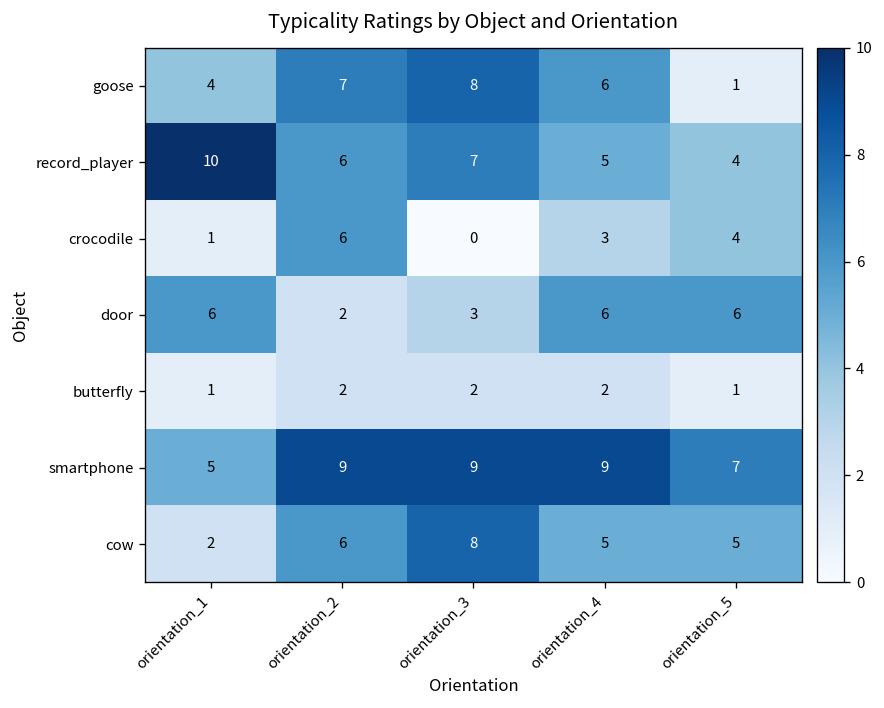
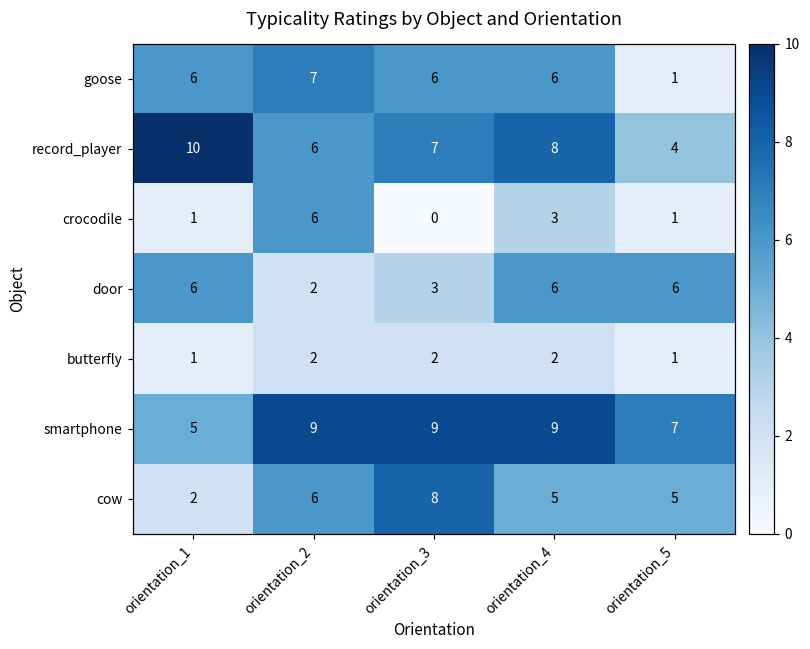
  {
    "goose": {
-     "orientation_1": 4,
+     "orientation_1": 6,
      "orientation_2": 7,
-     "orientation_3": 8,
+     "orientation_3": 6,
      "orientation_4": 6,
      "orientation_5": 1
    },
    "record_player": {
      "orientation_1": 10,
      "orientation_2": 6,
      "orientation_3": 7,
-     "orientation_4": 5,
+     "orientation_4": 8,
      "orientation_5": 4
    },
    "crocodile": {
      "orientation_1": 1,
      "orientation_2": 6,
      "orientation_3": 0,
      "orientation_4": 3,
-     "orientation_5": 4
+     "orientation_5": 1
    },
    "door": {
      "orientation_1": 6,
      "orientation_2": 2,
      "orientation_3": 3,
      "orientation_4": 6,
      "orientation_5": 6
    },
    "butterfly": {
      "orientation_1": 1,
      "orientation_2": 2,
      "orientation_3": 2,
      "orientation_4": 2,
      "orientation_5": 1
    },
    "smartphone": {
      "orientation_1": 5,
      "orientation_2": 9,
      "orientation_3": 9,
      "orientation_4": 9,
      "orientation_5": 7
    },
    "cow": {
      "orientation_1": 2,
      "orientation_2": 6,
      "orientation_3": 8,
      "orientation_4": 5,
      "orientation_5": 5
    }
  }
